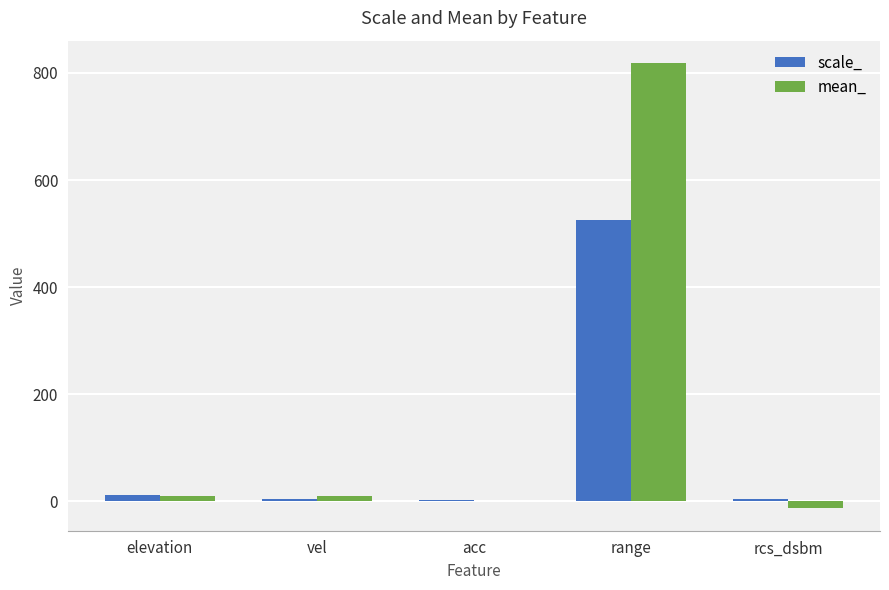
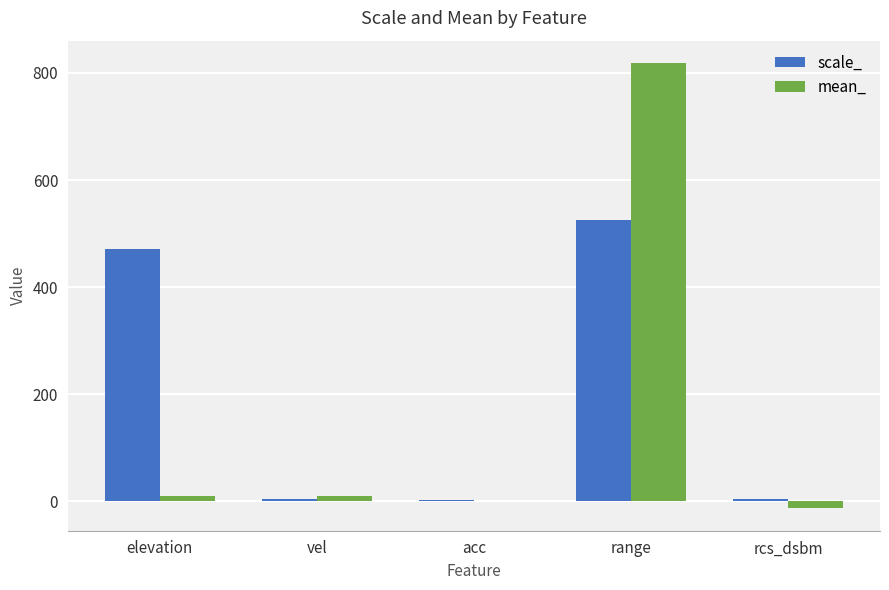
  {
    "scale_": {
-     "elevation": 10,
+     "elevation": 470,
      "range": 530,
      "rcs_dsbm": 10
    },
    "mean_": {
      "elevation": 10,
      "vel": 10,
      "range": 820,
      "rcs_dsbm": -10
    }
  }
